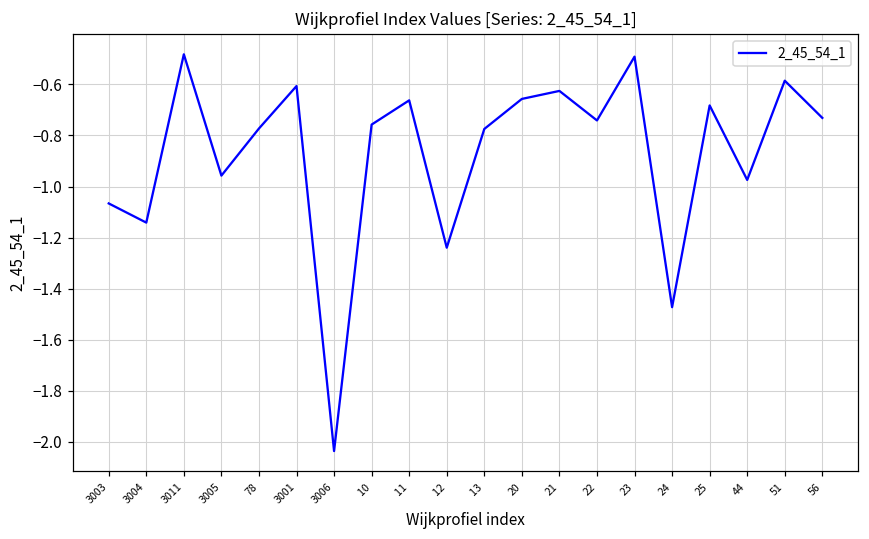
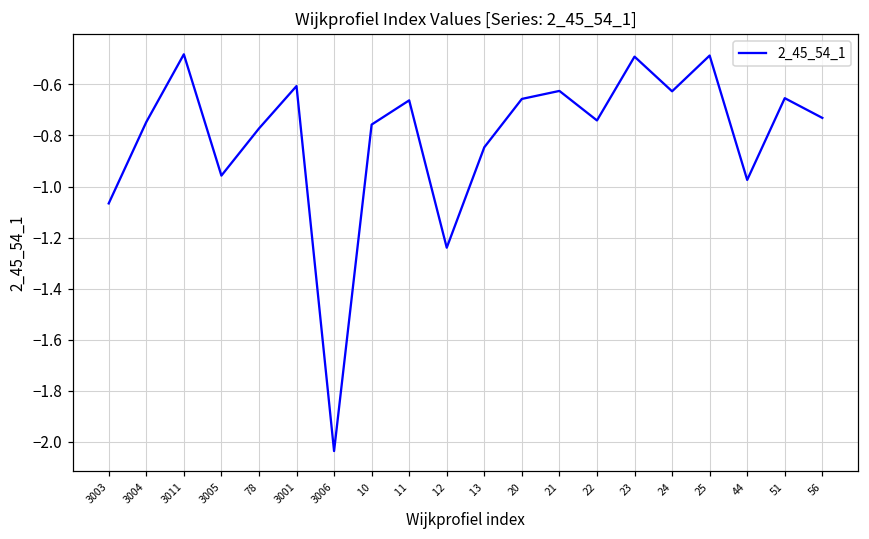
  {
    "3003": -1.07,
-   "3004": -1.14,
+   "3004": -0.75,
    "3011": -0.48,
    "3005": -0.96,
    "78": -0.77,
    "3001": -0.61,
    "3006": -2.04,
    "10": -0.76,
    "11": -0.66,
    "12": -1.24,
-   "13": -0.77,
+   "13": -0.85,
    "20": -0.66,
    "21": -0.63,
    "22": -0.74,
    "23": -0.49,
-   "24": -1.47,
-   "25": -0.68,
+   "24": -0.63,
+   "25": -0.49,
    "44": -0.97,
-   "51": -0.59,
+   "51": -0.65,
    "56": -0.73
  }
